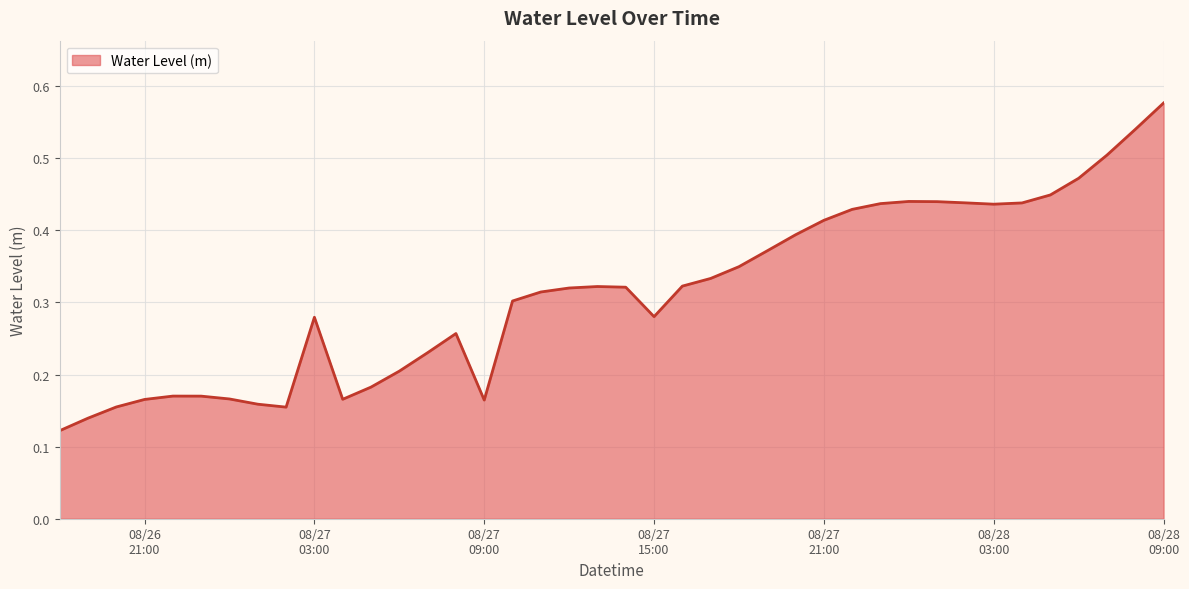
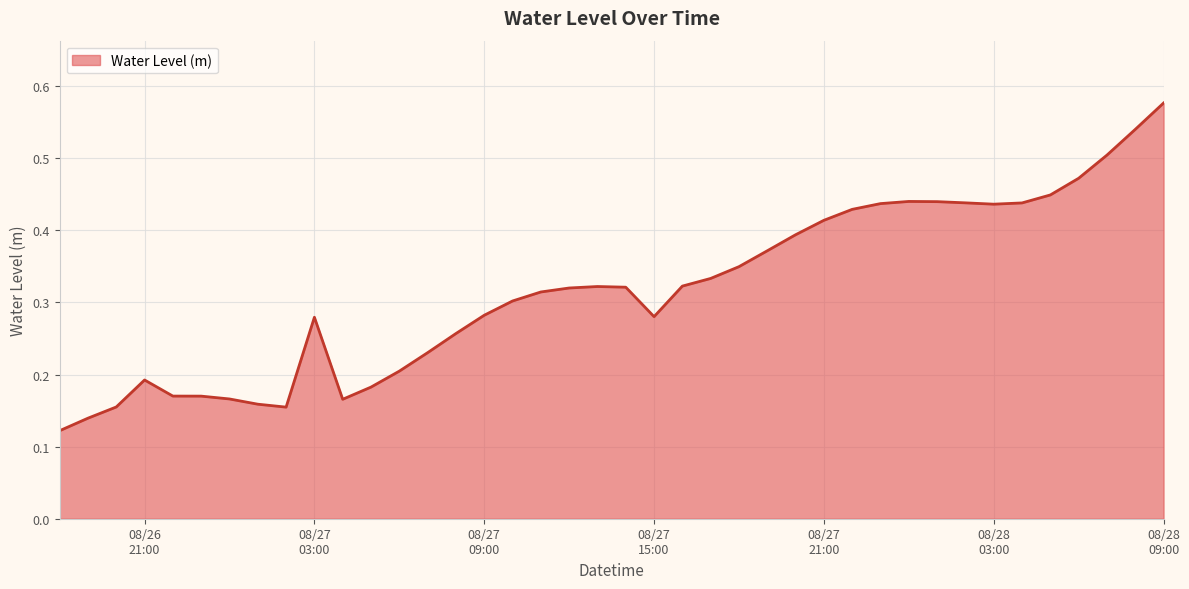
  {
-   "08/26 21:00": 0.17,
+   "08/26 21:00": 0.19,
    "08/27 03:00": 0.28,
-   "08/27 09:00": 0.16,
+   "08/27 09:00": 0.28,
    "08/27 15:00": 0.28,
    "08/27 21:00": 0.41,
    "08/28 03:00": 0.44,
    "08/28 09:00": 0.58
  }
